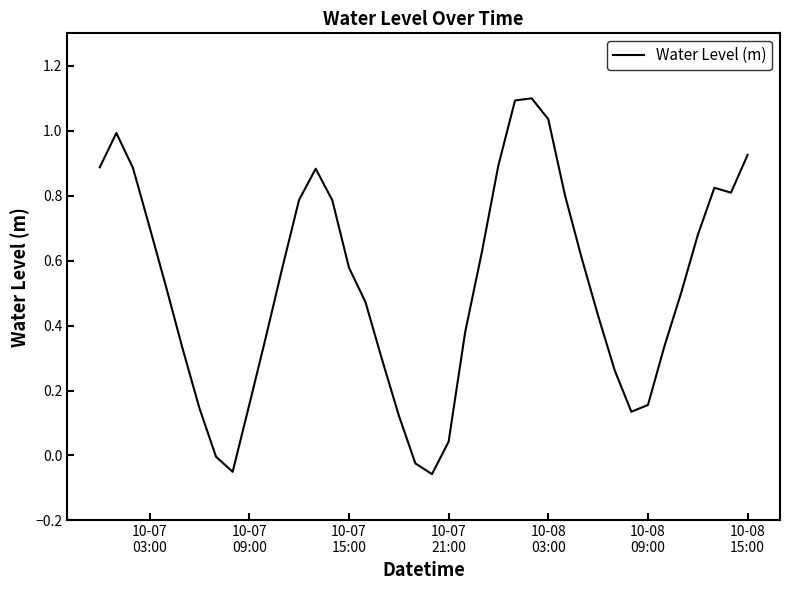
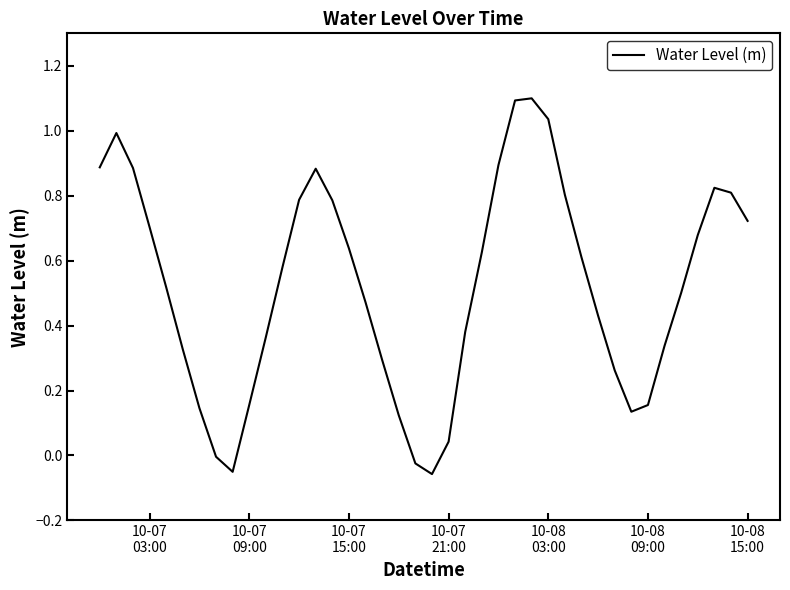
  {
    "10-07 03:00": 0.70,
    "10-07 09:00": 0.16,
-   "10-07 15:00": 0.58,
+   "10-07 15:00": 0.64,
    "10-07 21:00": 0.04,
    "10-08 03:00": 1.04,
    "10-08 09:00": 0.16,
-   "10-08 15:00": 0.93
+   "10-08 15:00": 0.72
  }
